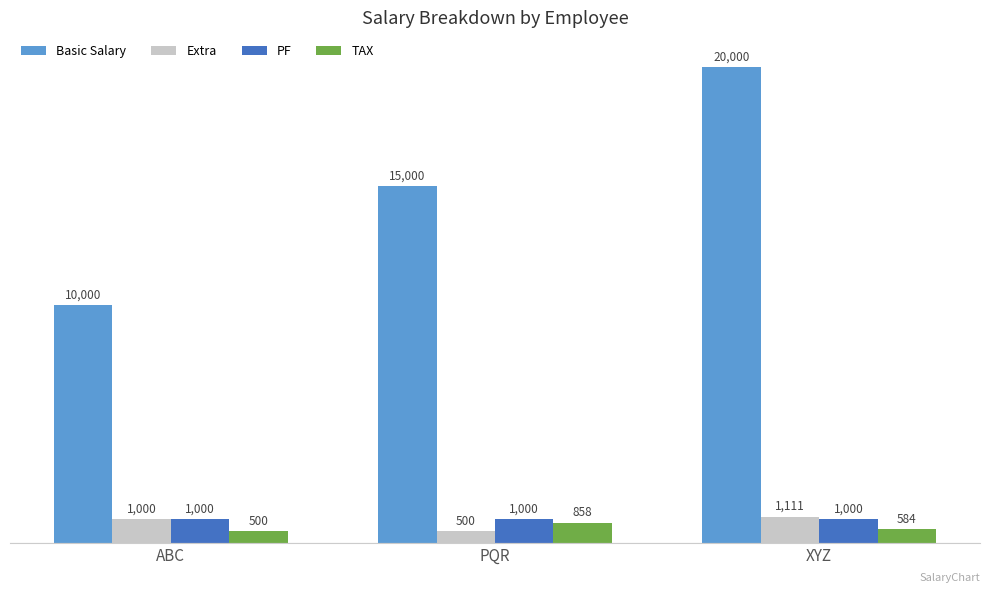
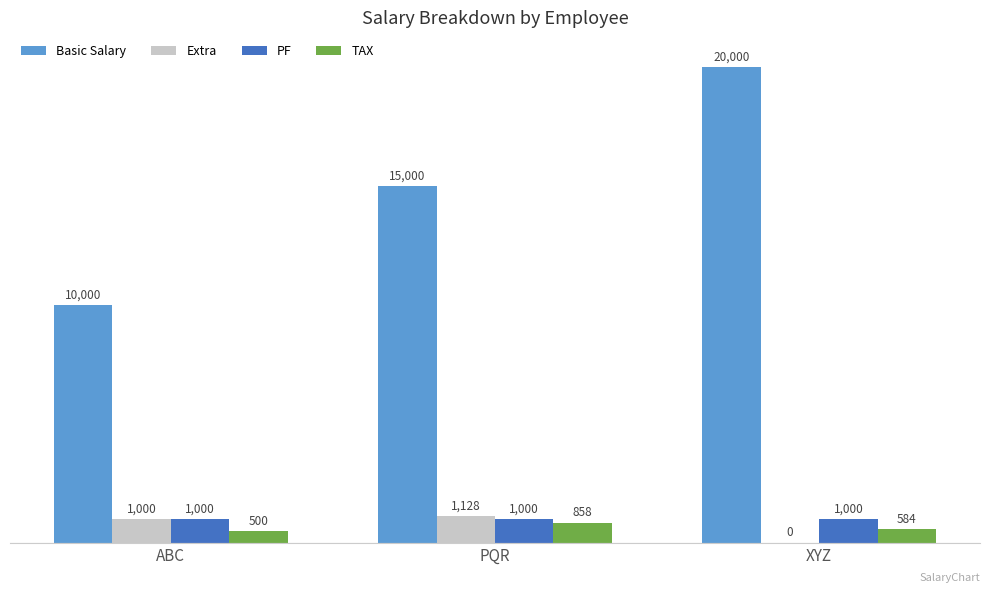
  {
    "Extra": {
      "ABC": "1,000",
-     "PQR": "500",
-     "XYZ": "1,111"
+     "PQR": "1,128",
+     "XYZ": "0"
    },
    "TAX": {
      "ABC": "500",
      "PQR": "858",
      "XYZ": "584"
    }
  }
